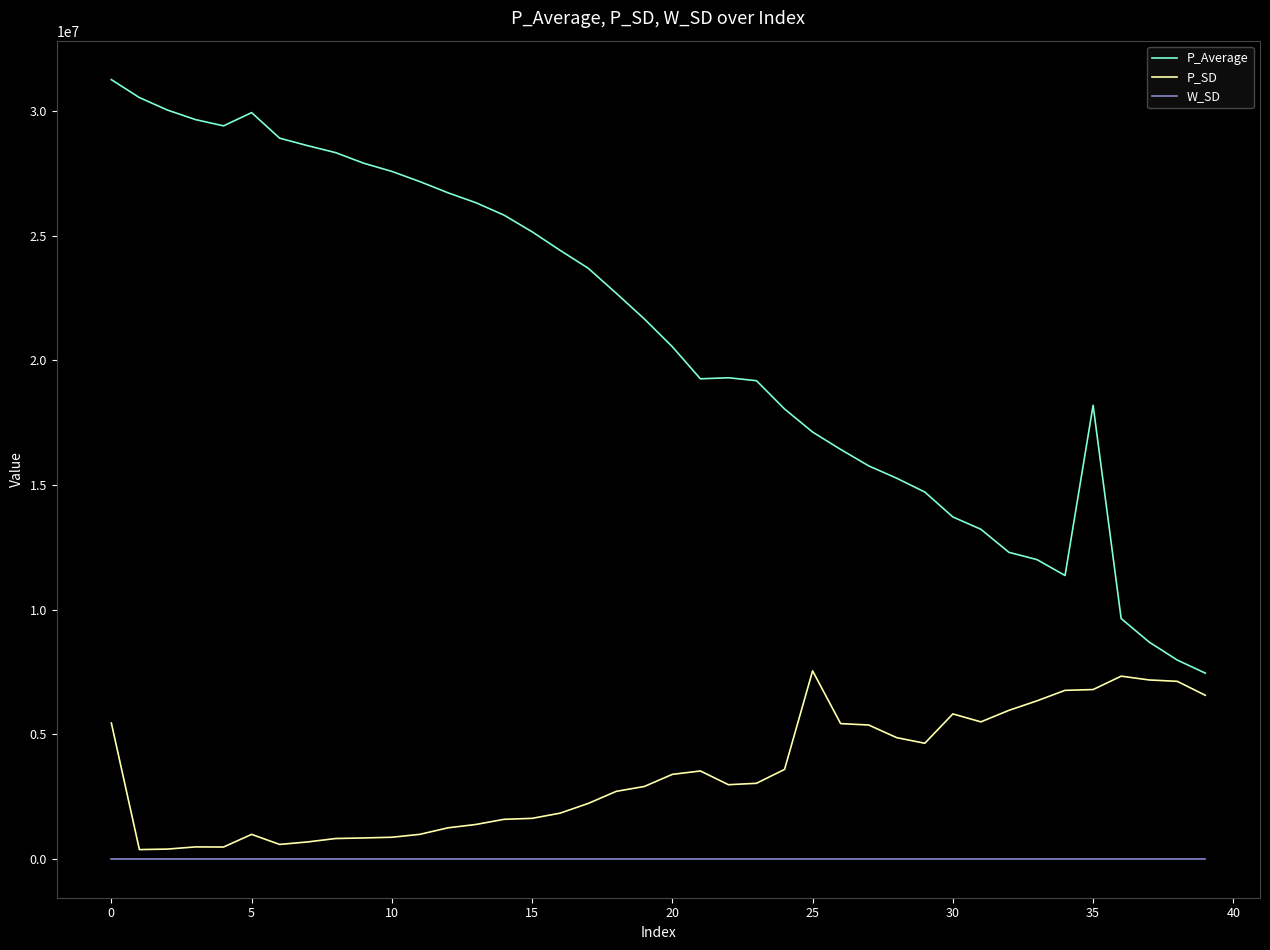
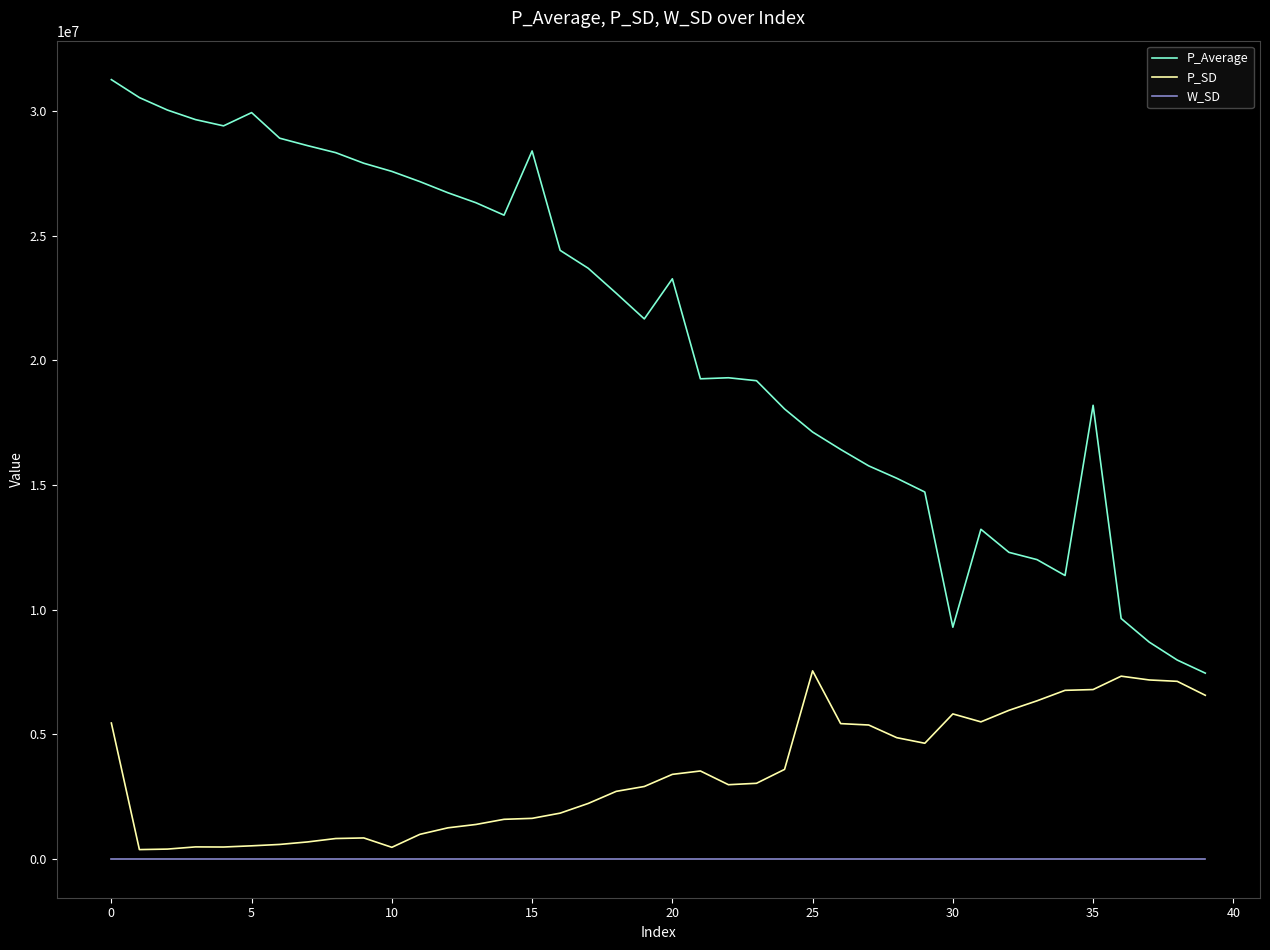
  {
    "P_Average": {
      "0": 31300000,
      "5": 29900000,
      "10": 27600000,
-     "15": 25200000,
-     "20": 20500000,
+     "15": 28400000,
+     "20": 23300000,
      "25": 17100000,
-     "30": 13700000,
+     "30": 9300000,
      "35": 18200000
    },
    "P_SD": {
      "0": 5400000,
-     "5": 1000000,
-     "10": 900000,
+     "5": 500000,
+     "10": 500000,
      "15": 1600000,
      "20": 3400000,
      "25": 7500000,
      "30": 5800000,
      "35": 6800000
    },
    "W_SD": {
      "0": 0,
      "5": 0,
      "10": 0,
      "15": 0,
      "20": 0,
      "25": 0,
      "30": 0,
      "35": 0
    }
  }
